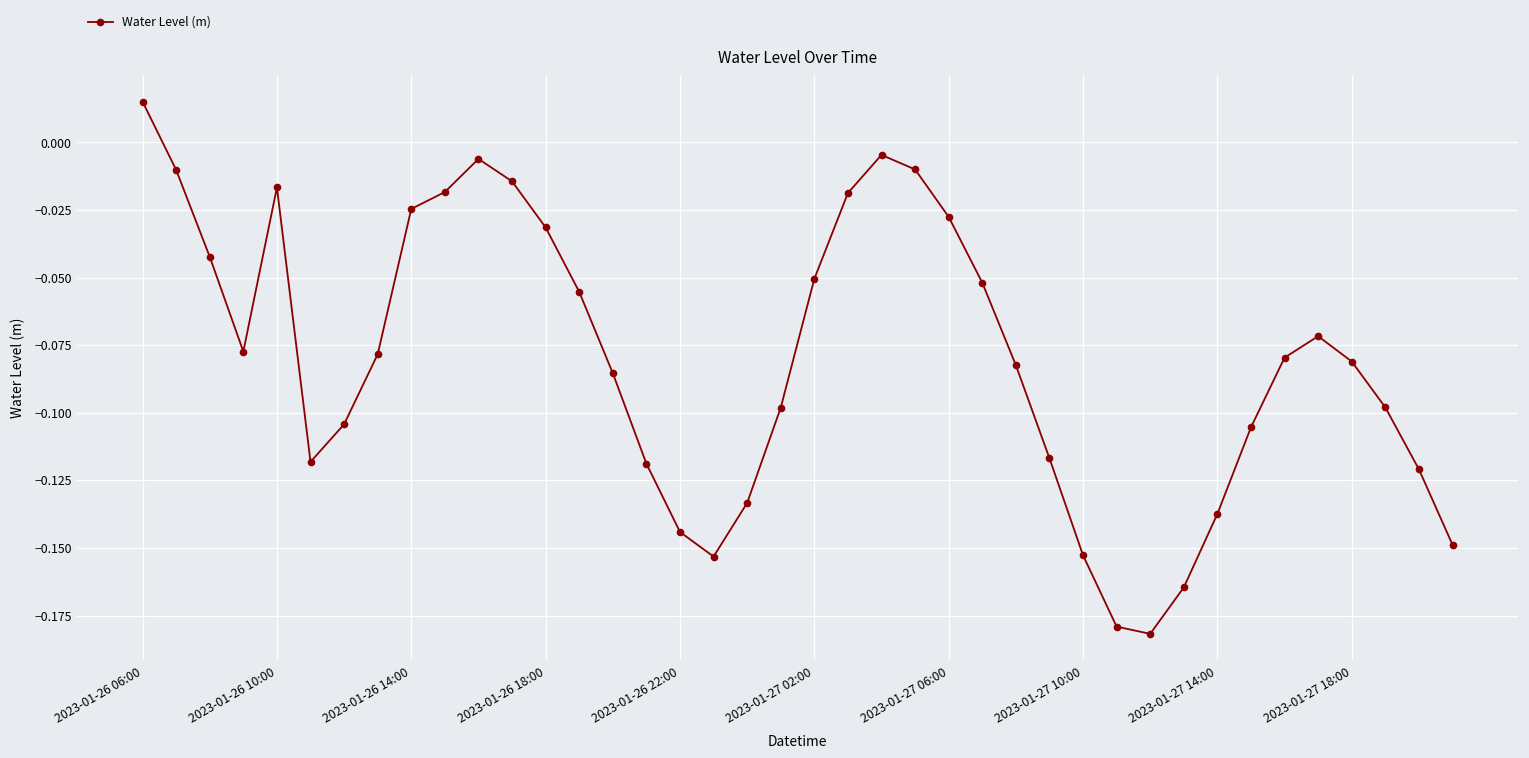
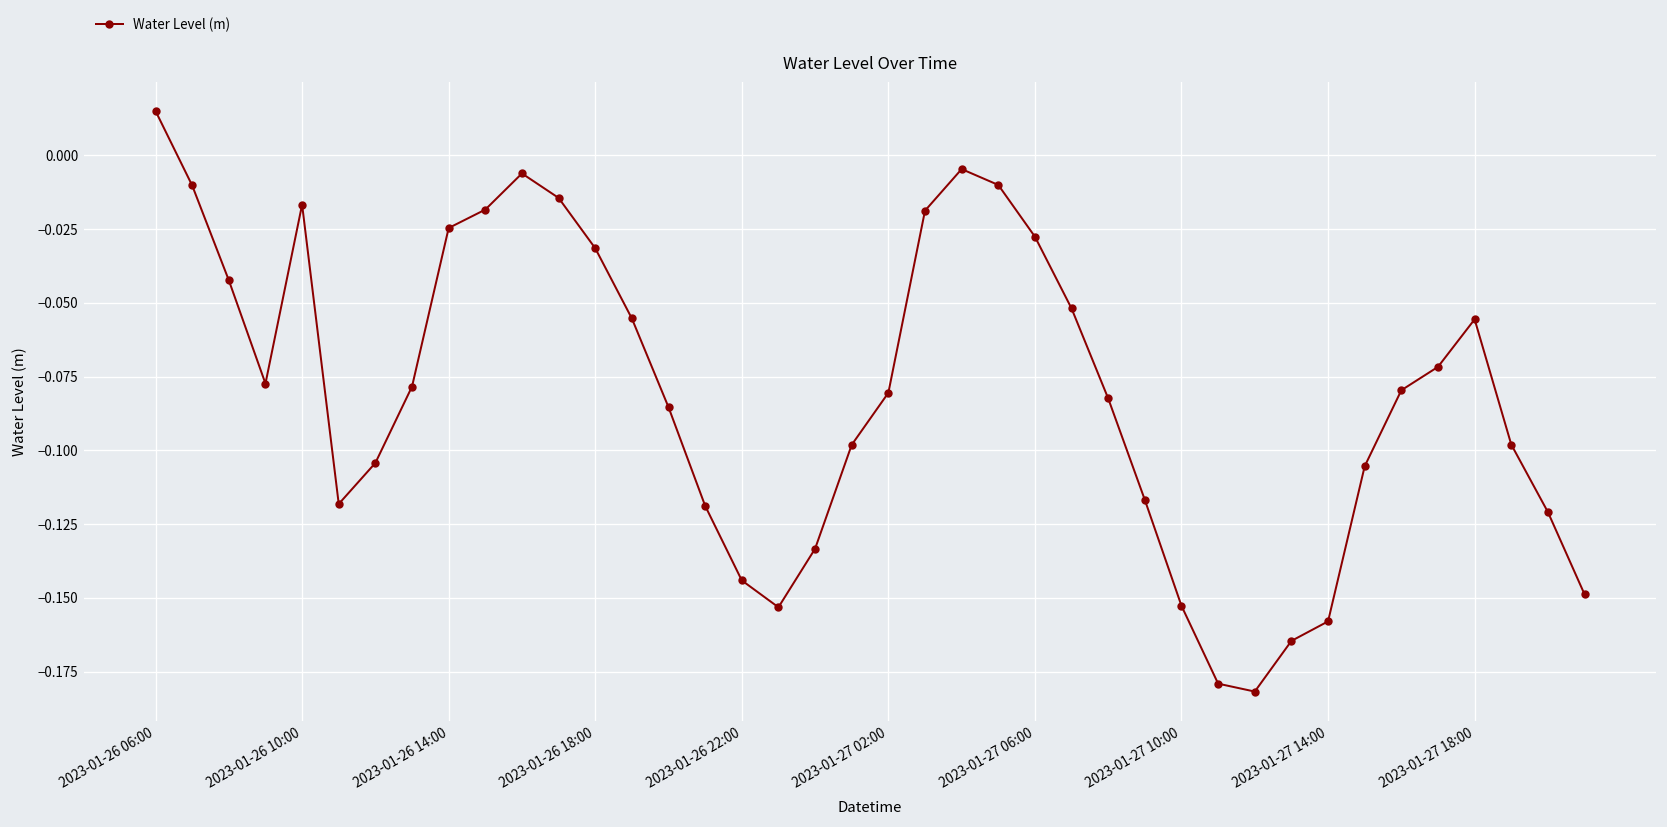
  {
    "2023-01-26 06:00": 0.015,
    "2023-01-26 10:00": -0.017,
    "2023-01-26 14:00": -0.025,
    "2023-01-26 18:00": -0.031,
    "2023-01-26 22:00": -0.144,
-   "2023-01-27 02:00": -0.050,
+   "2023-01-27 02:00": -0.080,
    "2023-01-27 06:00": -0.028,
    "2023-01-27 10:00": -0.153,
-   "2023-01-27 14:00": -0.137,
-   "2023-01-27 18:00": -0.081
+   "2023-01-27 14:00": -0.158,
+   "2023-01-27 18:00": -0.056
  }
